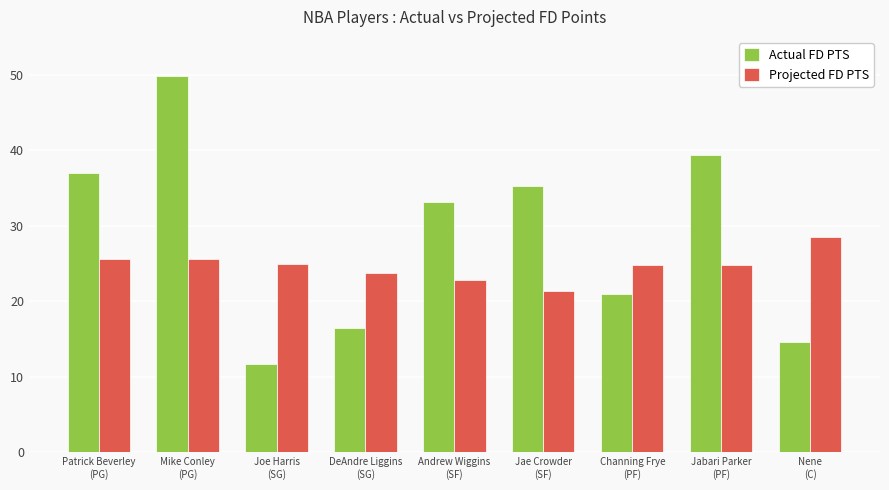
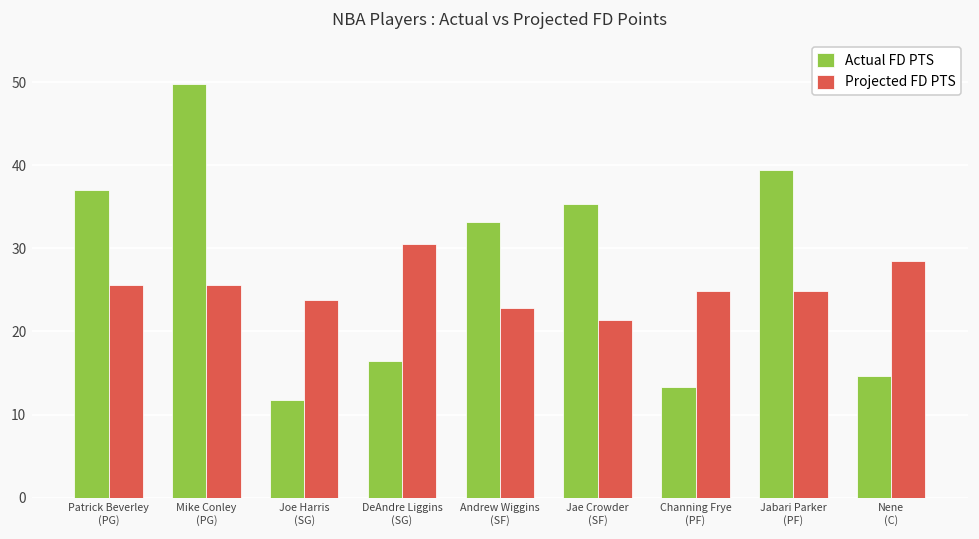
  {
    "Actual FD PTS": {
      "Patrick Beverley (PG)": 37,
      "Mike Conley (PG)": 50,
      "Joe Harris (SG)": 12,
      "DeAndre Liggins (SG)": 17,
      "Andrew Wiggins (SF)": 33,
      "Jae Crowder (SF)": 35,
-     "Channing Frye (PF)": 21,
+     "Channing Frye (PF)": 13,
      "Jabari Parker (PF)": 39,
      "Nene (C)": 15
    },
    "Projected FD PTS": {
      "Patrick Beverley (PG)": 26,
      "Mike Conley (PG)": 26,
-     "Joe Harris (SG)": 25,
-     "DeAndre Liggins (SG)": 24,
+     "Joe Harris (SG)": 24,
+     "DeAndre Liggins (SG)": 30,
      "Andrew Wiggins (SF)": 23,
      "Jae Crowder (SF)": 21,
      "Channing Frye (PF)": 25,
      "Jabari Parker (PF)": 25,
      "Nene (C)": 28
    }
  }
